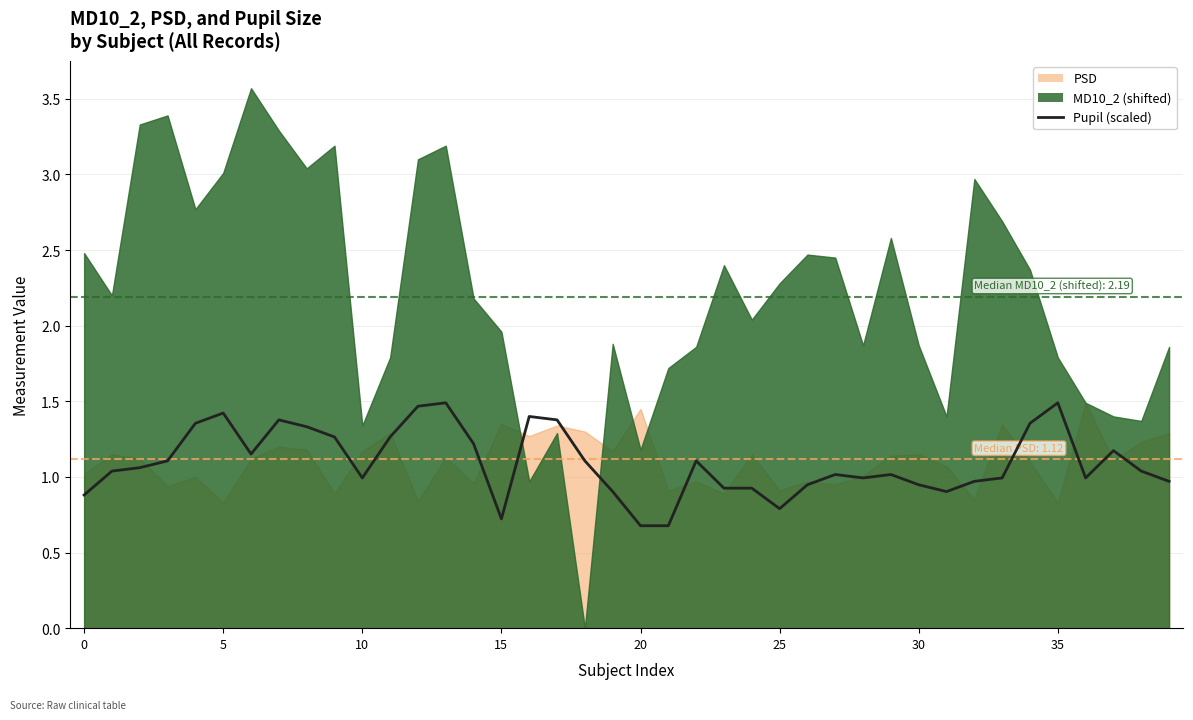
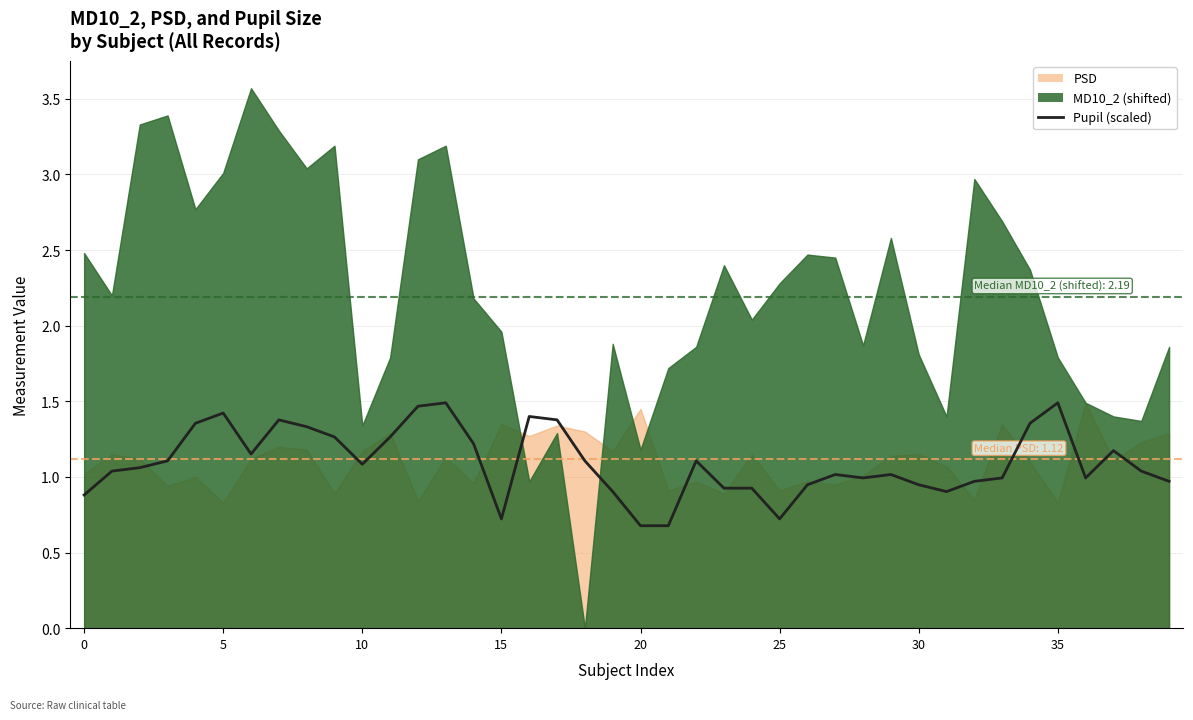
  {
    "Pupil (scaled)": {
      "0": 0.88,
      "5": 1.42,
-     "10": 0.99,
+     "10": 1.08,
      "15": 0.72,
      "20": 0.68,
-     "25": 0.79,
+     "25": 0.72,
      "30": 0.95,
      "35": 1.49
    },
    "PSD": {
      "0": 1.02,
      "5": 0.83,
      "10": 1.17,
      "15": 1.35,
      "20": 1.45,
      "25": 0.91,
      "30": 1.15,
      "35": 0.83
    },
    "MD10_2 (shifted)": {
      "0": 2.48,
      "5": 3.01,
      "10": 1.34,
      "15": 1.96,
      "20": 1.18,
      "25": 2.28,
-     "30": 1.87,
+     "30": 1.81,
      "35": 1.79
    }
  }
